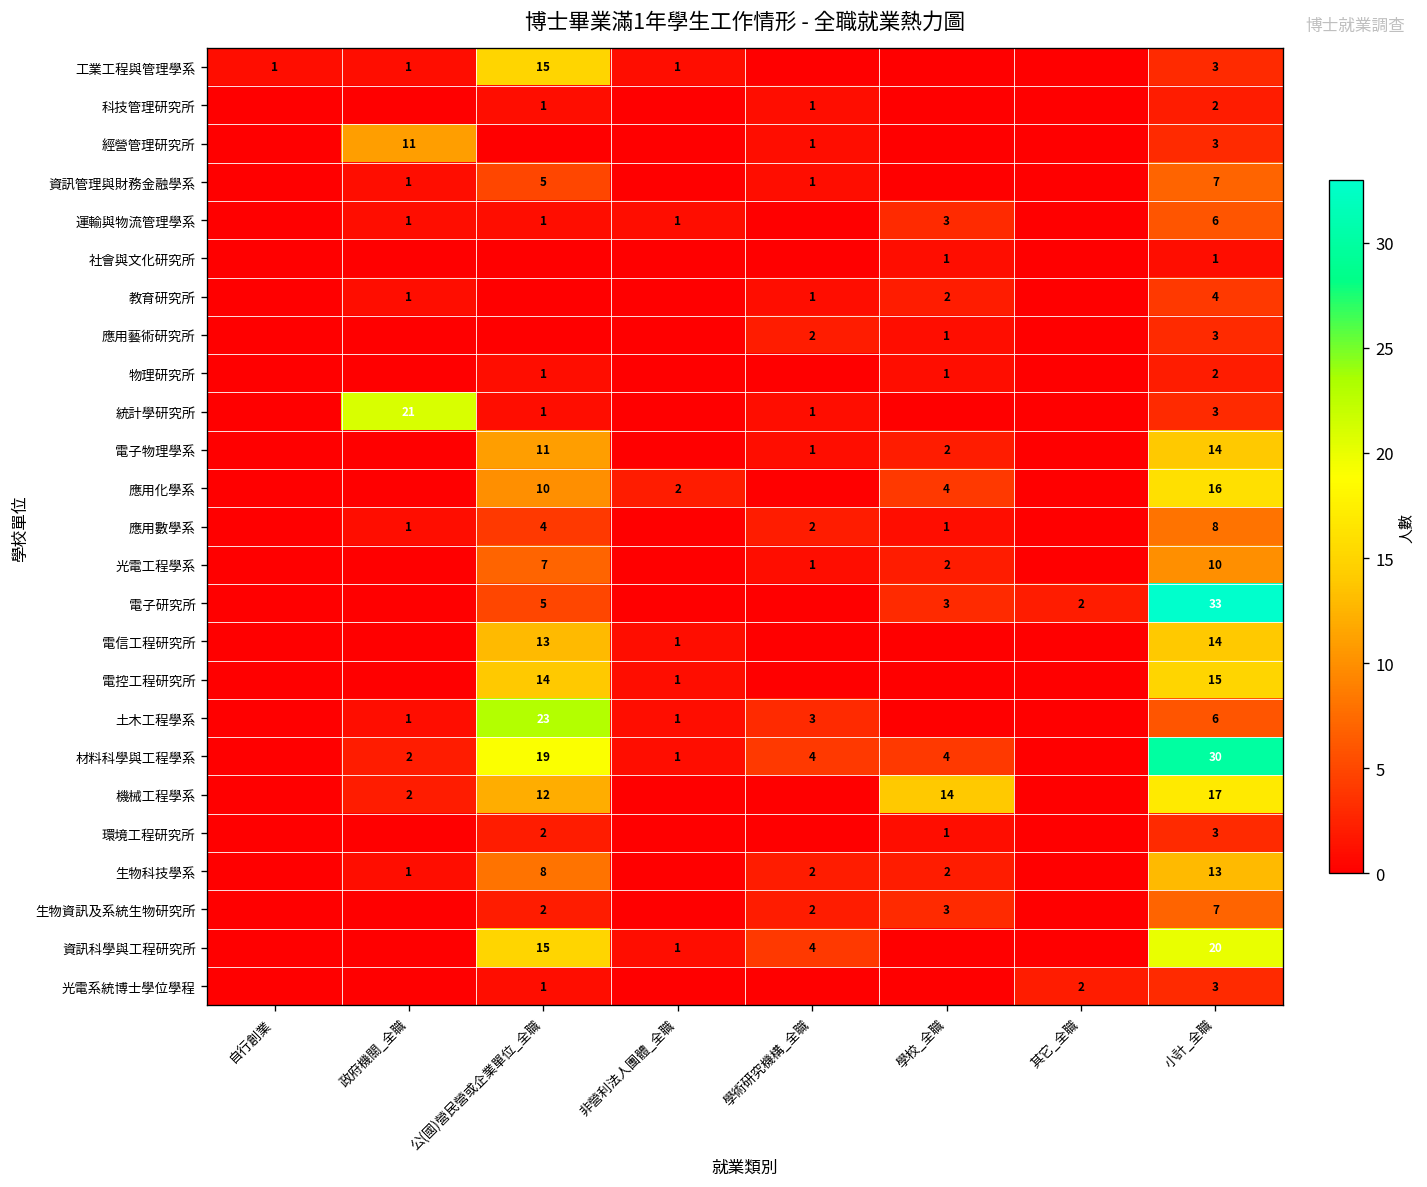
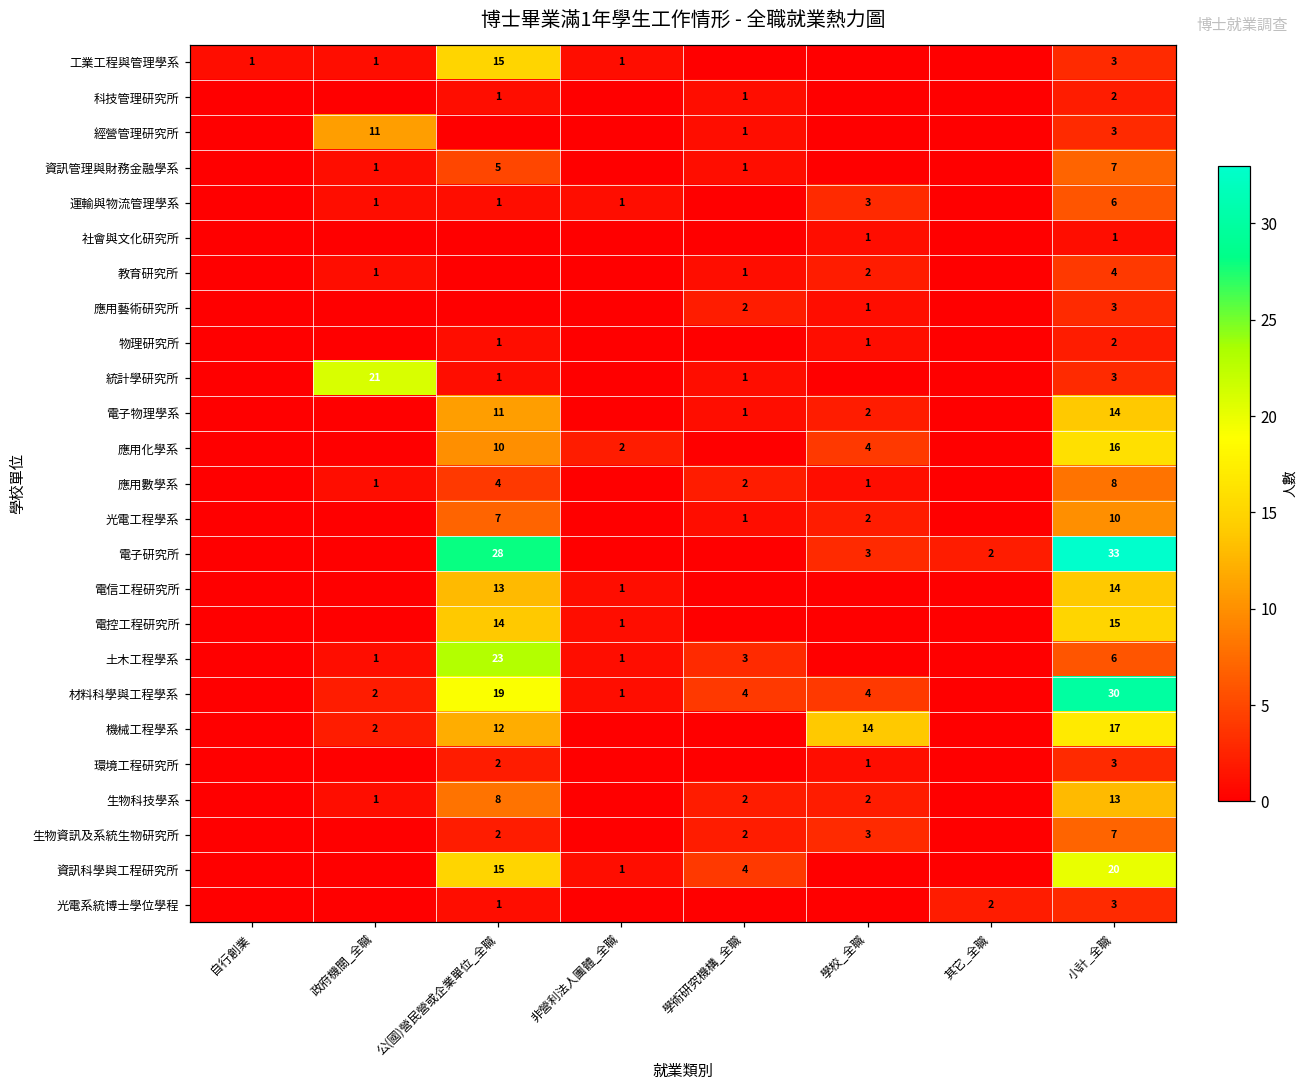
  {
    "工業工程與管理學系": {
      "自行創業": 1,
      "政府機關_全職": 1,
      "公(國)營民營或企業單位_全職": 15,
      "非營利法人團體_全職": 1,
      "小計_全職": 3
    },
    "科技管理研究所": {
      "公(國)營民營或企業單位_全職": 1,
      "學術研究機構_全職": 1,
      "小計_全職": 2
    },
    "經營管理研究所": {
      "政府機關_全職": 11,
      "學術研究機構_全職": 1,
      "小計_全職": 3
    },
    "資訊管理與財務金融學系": {
      "政府機關_全職": 1,
      "公(國)營民營或企業單位_全職": 5,
      "學術研究機構_全職": 1,
      "小計_全職": 7
    },
    "運輸與物流管理學系": {
      "政府機關_全職": 1,
      "公(國)營民營或企業單位_全職": 1,
      "非營利法人團體_全職": 1,
      "學校_全職": 3,
      "小計_全職": 6
    },
    "社會與文化研究所": {
      "學校_全職": 1,
      "小計_全職": 1
    },
    "教育研究所": {
      "政府機關_全職": 1,
      "學術研究機構_全職": 1,
      "學校_全職": 2,
      "小計_全職": 4
    },
    "應用藝術研究所": {
      "學術研究機構_全職": 2,
      "學校_全職": 1,
      "小計_全職": 3
    },
    "物理研究所": {
      "公(國)營民營或企業單位_全職": 1,
      "學校_全職": 1,
      "小計_全職": 2
    },
    "統計學研究所": {
      "政府機關_全職": 21,
      "公(國)營民營或企業單位_全職": 1,
      "學術研究機構_全職": 1,
      "小計_全職": 3
    },
    "電子物理學系": {
      "公(國)營民營或企業單位_全職": 11,
      "學術研究機構_全職": 1,
      "學校_全職": 2,
      "小計_全職": 14
    },
    "應用化學系": {
      "公(國)營民營或企業單位_全職": 10,
      "非營利法人團體_全職": 2,
      "學校_全職": 4,
      "小計_全職": 16
    },
    "應用數學系": {
      "政府機關_全職": 1,
      "公(國)營民營或企業單位_全職": 4,
      "學術研究機構_全職": 2,
      "學校_全職": 1,
      "小計_全職": 8
    },
    "光電工程學系": {
      "公(國)營民營或企業單位_全職": 7,
      "學術研究機構_全職": 1,
      "學校_全職": 2,
      "小計_全職": 10
    },
    "電子研究所": {
-     "公(國)營民營或企業單位_全職": 5,
+     "公(國)營民營或企業單位_全職": 28,
      "學校_全職": 3,
      "其它_全職": 2,
      "小計_全職": 33
    },
    "電信工程研究所": {
      "公(國)營民營或企業單位_全職": 13,
      "非營利法人團體_全職": 1,
      "小計_全職": 14
    },
    "電控工程研究所": {
      "公(國)營民營或企業單位_全職": 14,
      "非營利法人團體_全職": 1,
      "小計_全職": 15
    },
    "土木工程學系": {
      "政府機關_全職": 1,
      "公(國)營民營或企業單位_全職": 23,
      "非營利法人團體_全職": 1,
      "學術研究機構_全職": 3,
      "小計_全職": 6
    },
    "材料科學與工程學系": {
      "政府機關_全職": 2,
      "公(國)營民營或企業單位_全職": 19,
      "非營利法人團體_全職": 1,
      "學術研究機構_全職": 4,
      "學校_全職": 4,
      "小計_全職": 30
    },
    "機械工程學系": {
      "政府機關_全職": 2,
      "公(國)營民營或企業單位_全職": 12,
      "學校_全職": 14,
      "小計_全職": 17
    },
    "環境工程研究所": {
      "公(國)營民營或企業單位_全職": 2,
      "學校_全職": 1,
      "小計_全職": 3
    },
    "生物科技學系": {
      "政府機關_全職": 1,
      "公(國)營民營或企業單位_全職": 8,
      "學術研究機構_全職": 2,
      "學校_全職": 2,
      "小計_全職": 13
    },
    "生物資訊及系統生物研究所": {
      "公(國)營民營或企業單位_全職": 2,
      "學術研究機構_全職": 2,
      "學校_全職": 3,
      "小計_全職": 7
    },
    "資訊科學與工程研究所": {
      "公(國)營民營或企業單位_全職": 15,
      "非營利法人團體_全職": 1,
      "學術研究機構_全職": 4,
      "小計_全職": 20
    },
    "光電系統博士學位學程": {
      "公(國)營民營或企業單位_全職": 1,
      "其它_全職": 2,
      "小計_全職": 3
    }
  }
